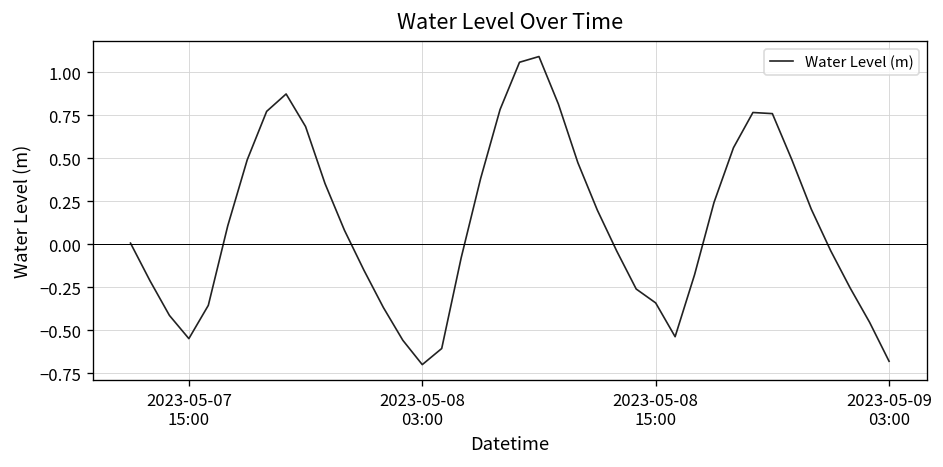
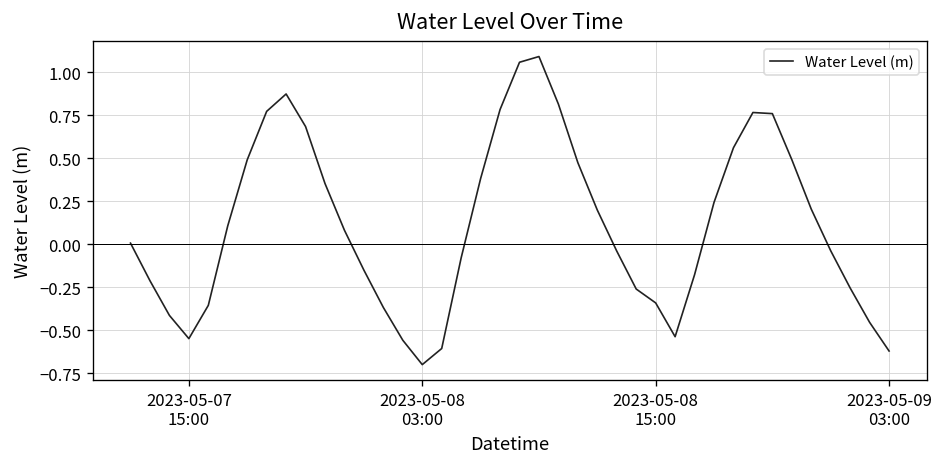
  {
    "2023-05-07 15:00": -0.55,
    "2023-05-08 03:00": -0.70,
    "2023-05-08 15:00": -0.34,
-   "2023-05-09 03:00": -0.68
+   "2023-05-09 03:00": -0.62
  }
